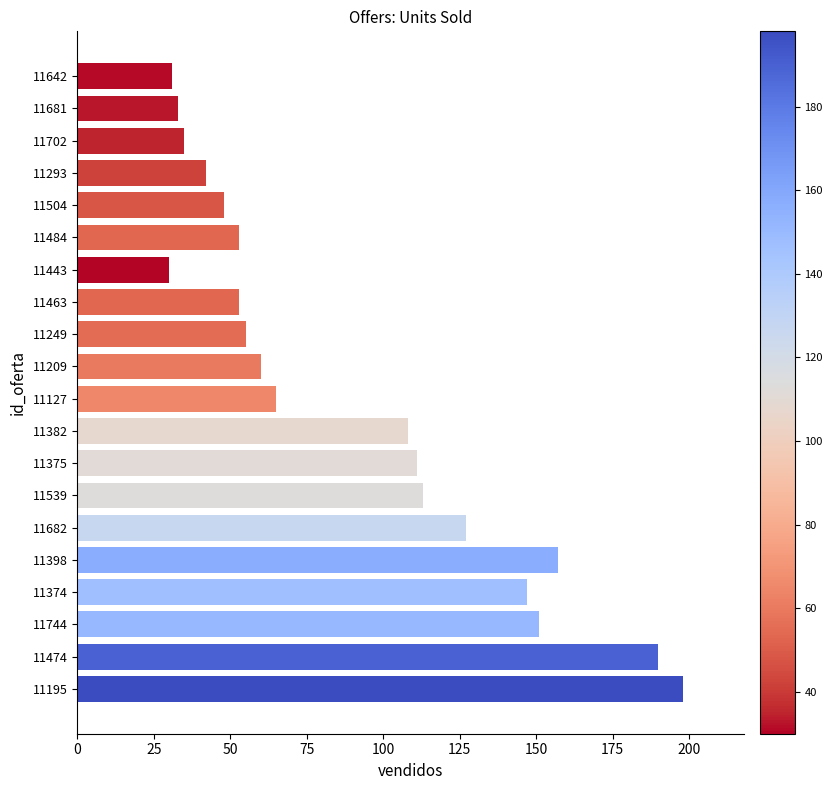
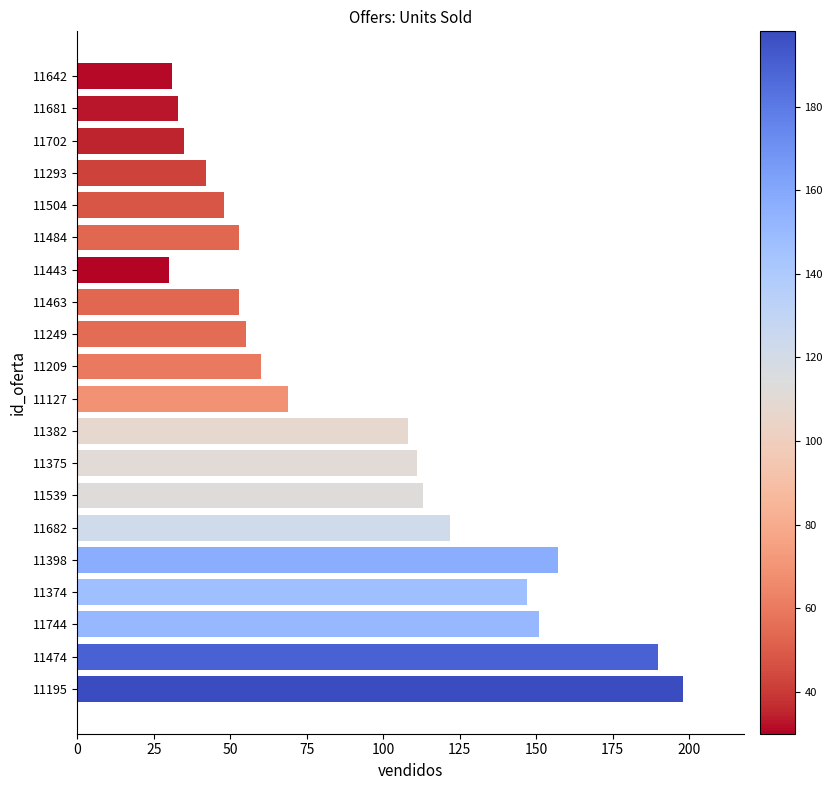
  {
    "11642": 31,
    "11681": 33,
    "11702": 35,
    "11293": 42,
    "11504": 48,
    "11484": 53,
    "11443": 30,
    "11463": 53,
    "11249": 55,
    "11209": 60,
-   "11127": 65,
+   "11127": 69,
    "11382": 108,
    "11375": 111,
    "11539": 113,
-   "11682": 127,
+   "11682": 122,
    "11398": 157,
    "11374": 147,
    "11744": 151,
    "11474": 190,
    "11195": 198
  }
